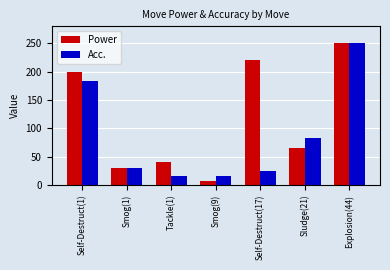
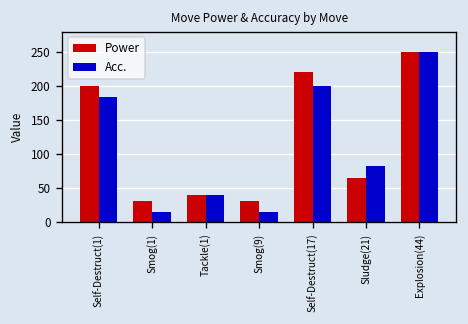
  {
    "Power": {
      "Self-Destruct(1)": 200,
      "Smog(1)": 30,
      "Tackle(1)": 40,
-     "Smog(9)": 10,
+     "Smog(9)": 30,
      "Self-Destruct(17)": 220,
      "Sludge(21)": 70,
      "Explosion(44)": 250
    },
    "Acc.": {
      "Self-Destruct(1)": 180,
-     "Smog(1)": 30,
-     "Tackle(1)": 20,
+     "Smog(1)": 20,
+     "Tackle(1)": 40,
      "Smog(9)": 20,
-     "Self-Destruct(17)": 20,
+     "Self-Destruct(17)": 200,
      "Sludge(21)": 80,
      "Explosion(44)": 250
    }
  }
